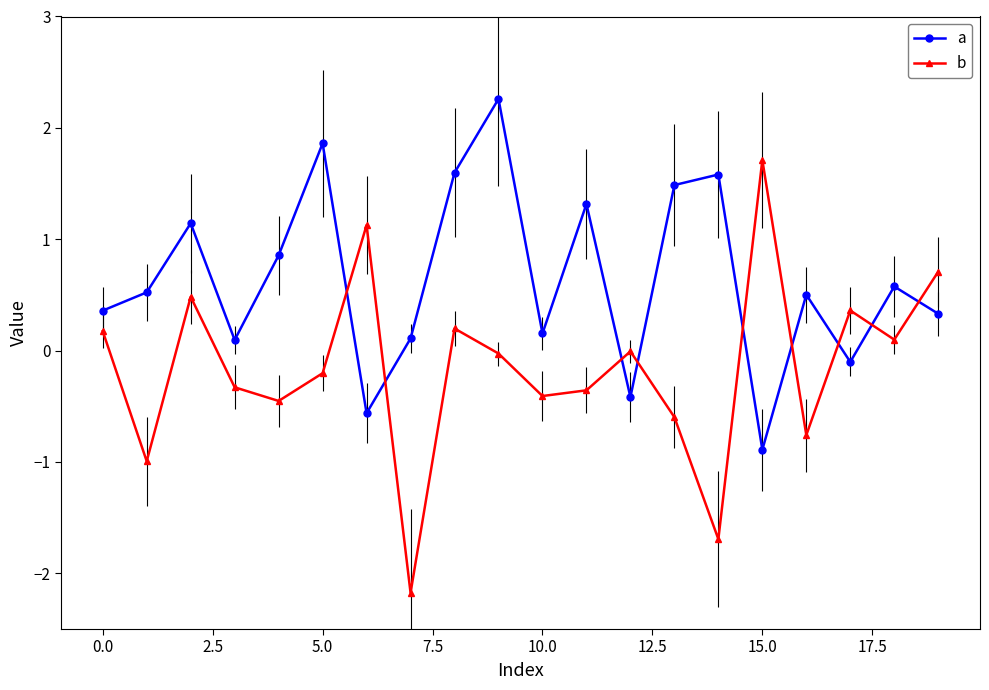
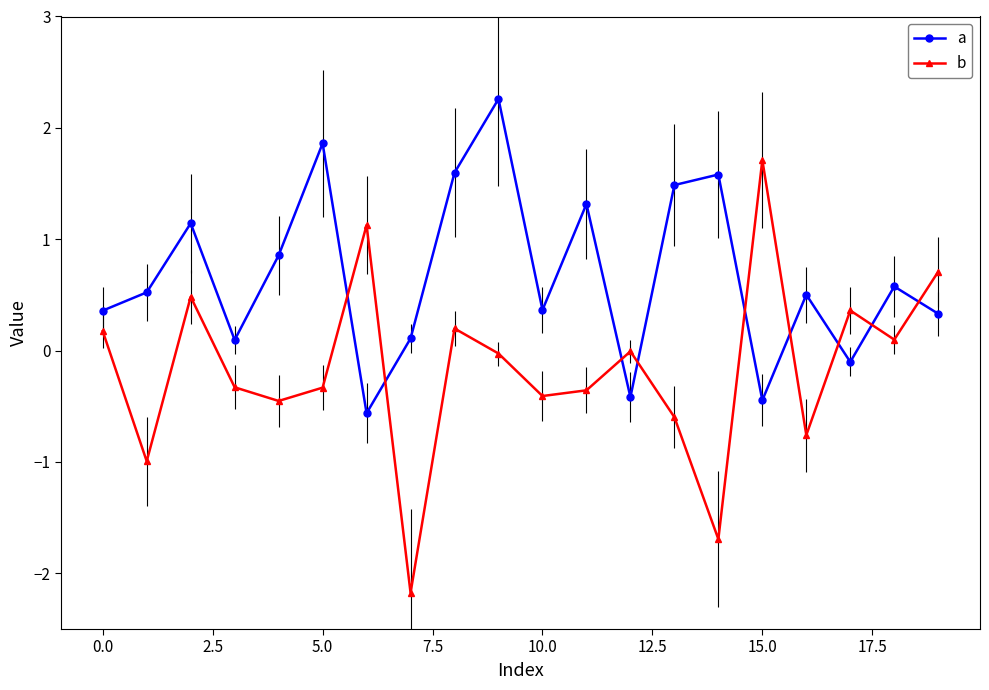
  {
    "a": {
      "0.0": 0.36,
      "5.0": 1.86,
-     "10.0": 0.15,
-     "15.0": -0.89
+     "10.0": 0.36,
+     "15.0": -0.45
    },
    "b": {
      "0.0": 0.17,
-     "5.0": -0.20,
+     "5.0": -0.33,
      "10.0": -0.41,
      "15.0": 1.71
    }
  }
